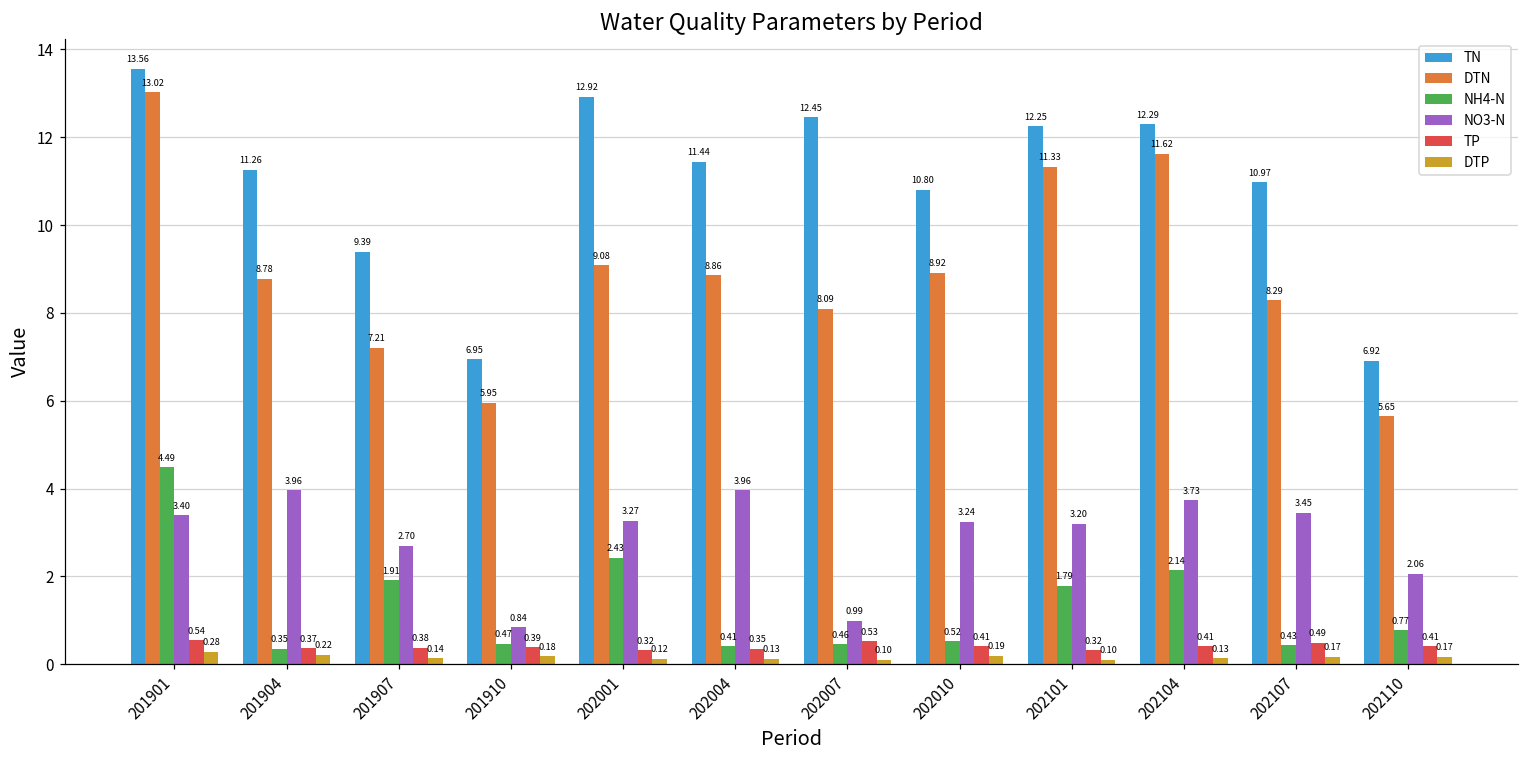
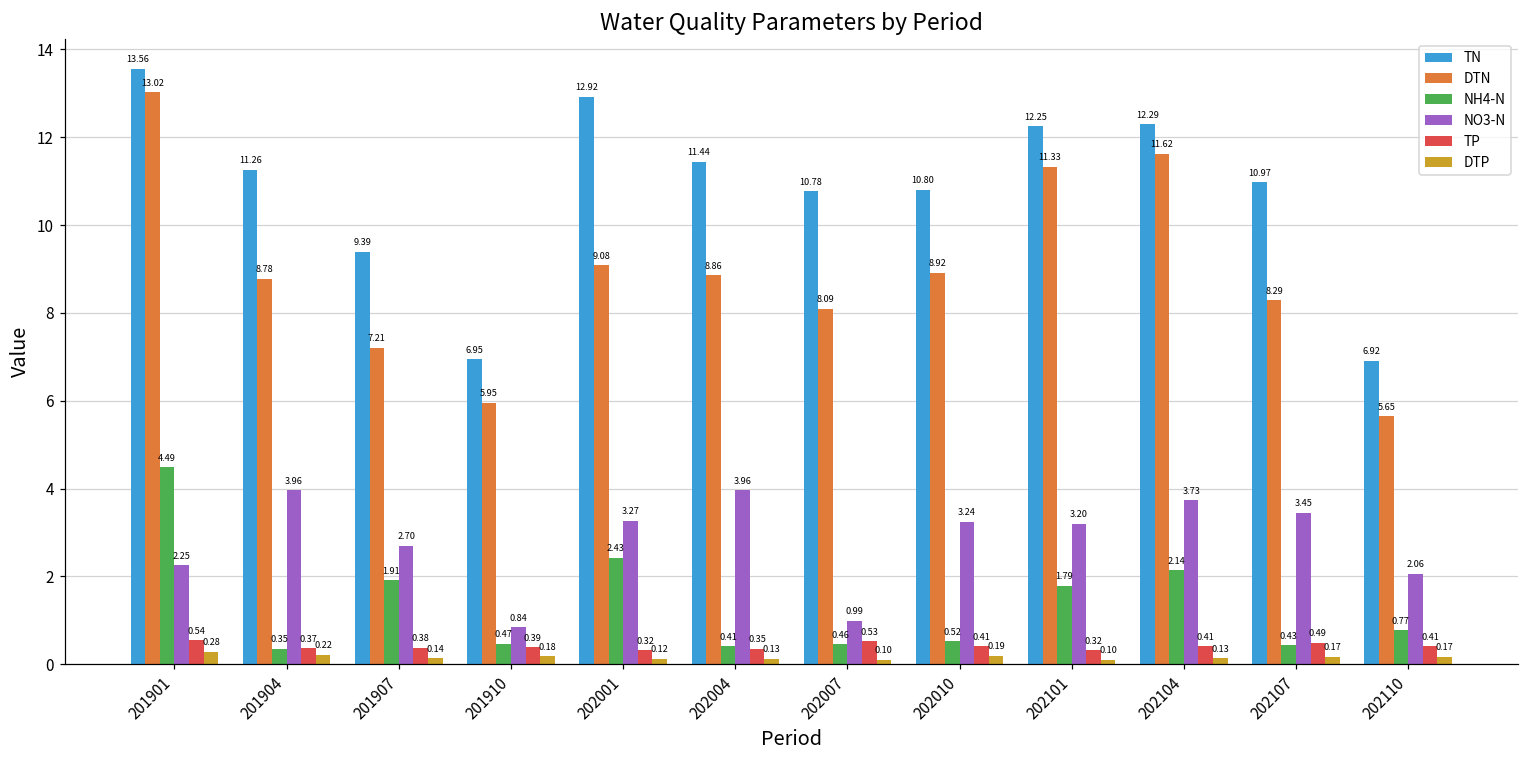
  {
    "TN": {
      "201901": 13.56,
      "201904": 11.26,
      "201907": 9.39,
      "201910": 6.95,
      "202001": 12.92,
      "202004": 11.44,
-     "202007": 12.45,
+     "202007": 10.78,
      "202010": 10.80,
      "202101": 12.25,
      "202104": 12.29,
      "202107": 10.97,
      "202110": 6.92
    },
    "NH4-N": {
      "201901": 4.49,
      "201904": 0.35,
      "201907": 1.91,
      "201910": 0.47,
      "202001": 2.43,
      "202004": 0.41,
      "202007": 0.46,
      "202010": 0.52,
      "202101": 1.79,
      "202104": 2.14,
      "202107": 0.43,
      "202110": 0.77
    },
    "NO3-N": {
-     "201901": 3.40,
+     "201901": 2.25,
      "201904": 3.96,
      "201907": 2.70,
      "201910": 0.84,
      "202001": 3.27,
      "202004": 3.96,
      "202007": 0.99,
      "202010": 3.24,
      "202101": 3.20,
      "202104": 3.73,
      "202107": 3.45,
      "202110": 2.06
    }
  }
